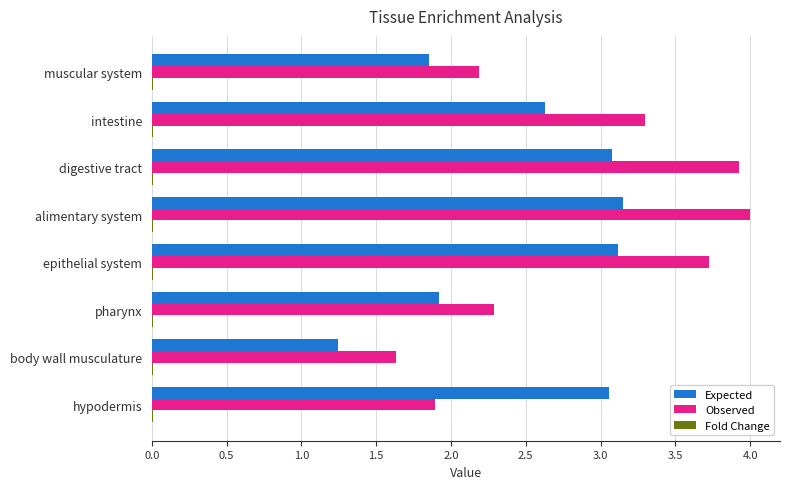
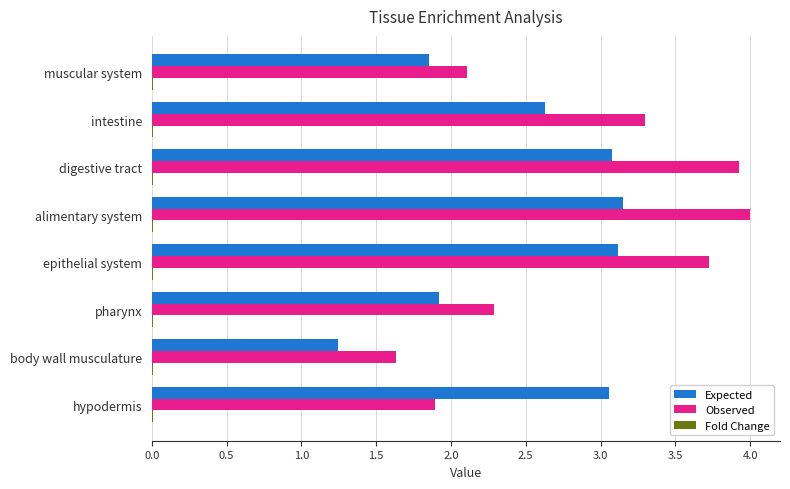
  {
    "Expected": {
      "muscular system": 1.85,
      "intestine": 2.63,
      "digestive tract": 3.08,
      "alimentary system": 3.15,
      "epithelial system": 3.12,
      "pharynx": 1.92,
      "body wall musculature": 1.24,
      "hypodermis": 3.06
    },
    "Observed": {
-     "muscular system": 2.19,
+     "muscular system": 2.11,
      "intestine": 3.29,
      "digestive tract": 3.93,
      "alimentary system": 4.00,
      "epithelial system": 3.73,
      "pharynx": 2.28,
      "body wall musculature": 1.64,
      "hypodermis": 1.89
    }
  }
